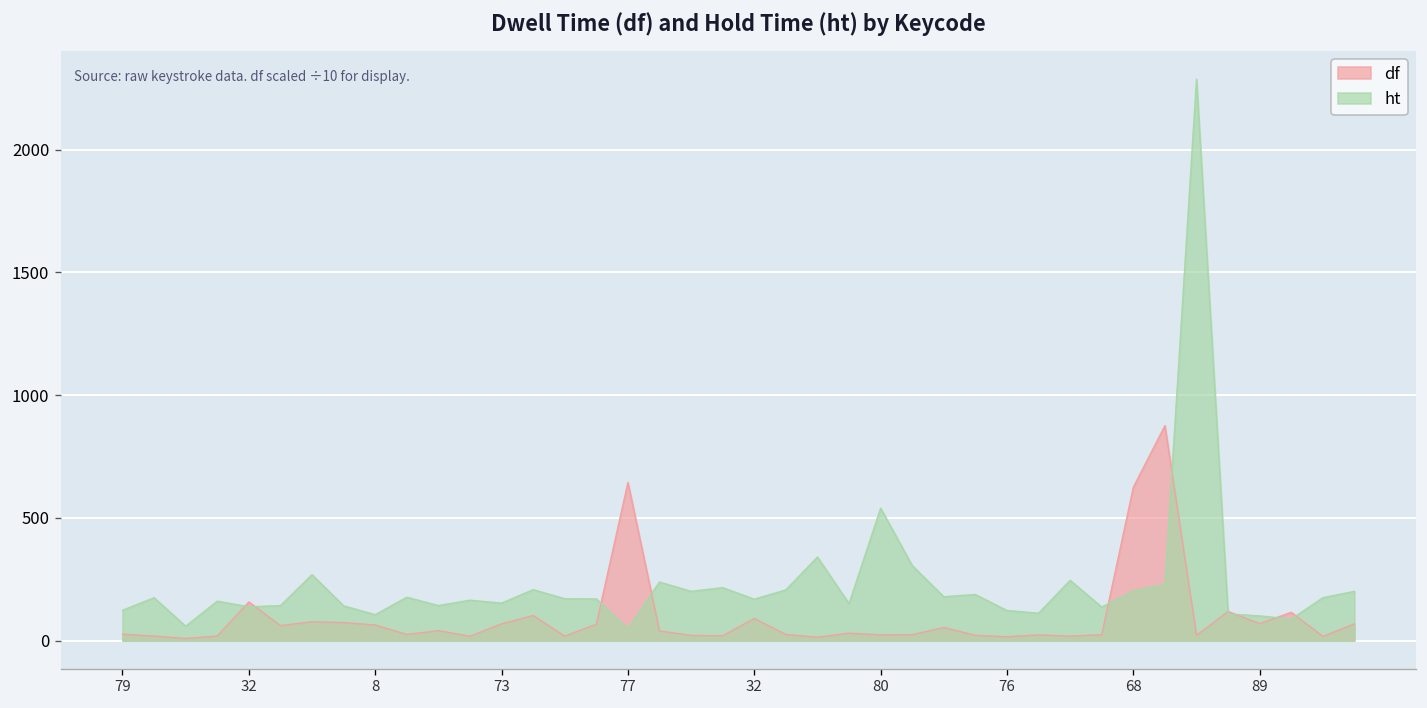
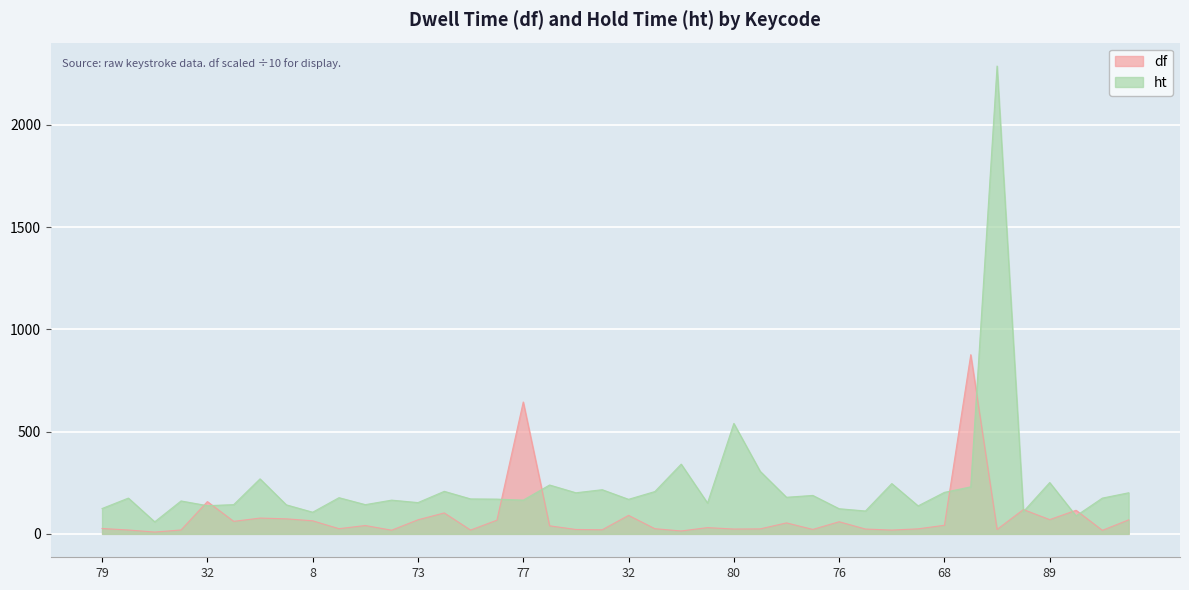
  {
    "df": {
      "79": 30,
      "8": 60,
      "73": 70,
      "77": 640,
      "80": 20,
-     "76": 20,
-     "68": 630,
+     "76": 60,
+     "68": 40,
      "89": 70
    },
    "ht": {
      "79": 120,
      "8": 110,
      "73": 150,
-     "77": 50,
+     "77": 170,
      "80": 540,
      "76": 120,
      "68": 200,
-     "89": 100
+     "89": 250
    }
  }
